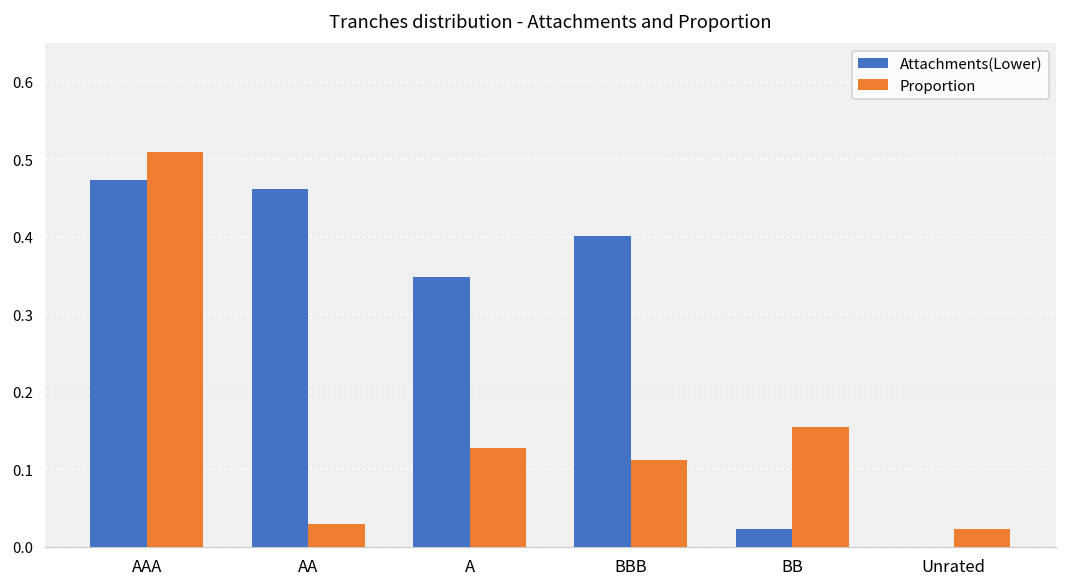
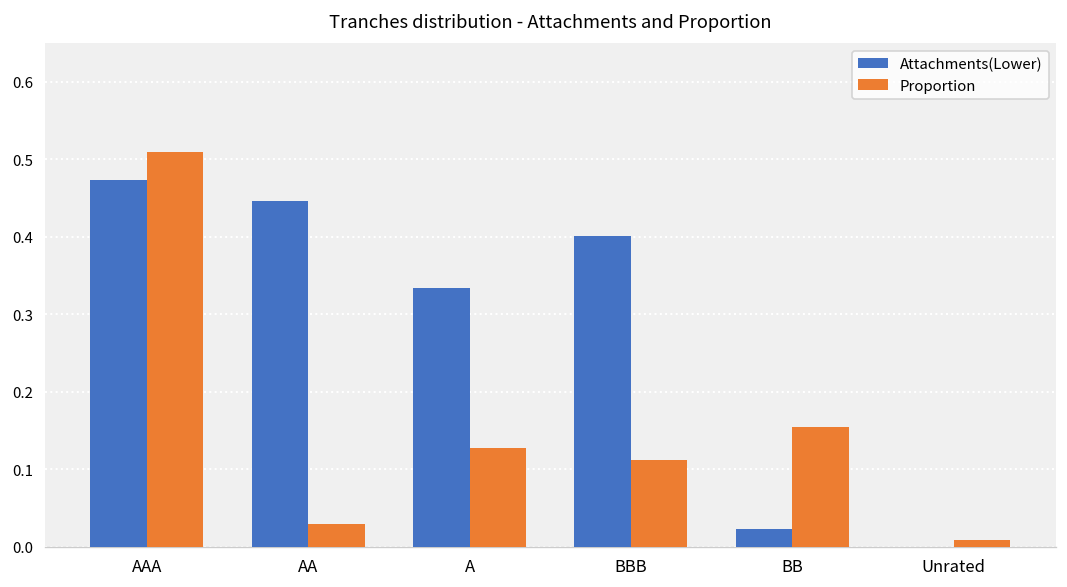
  {
    "Attachments(Lower)": {
      "AAA": 0.47,
-     "AA": 0.46,
-     "A": 0.35,
+     "AA": 0.45,
+     "A": 0.33,
      "BBB": 0.40,
      "BB": 0.02,
      "Unrated": 0.00
    },
    "Proportion": {
      "AAA": 0.51,
      "AA": 0.03,
      "A": 0.13,
      "BBB": 0.11,
      "BB": 0.15,
-     "Unrated": 0.02
+     "Unrated": 0.01
    }
  }
